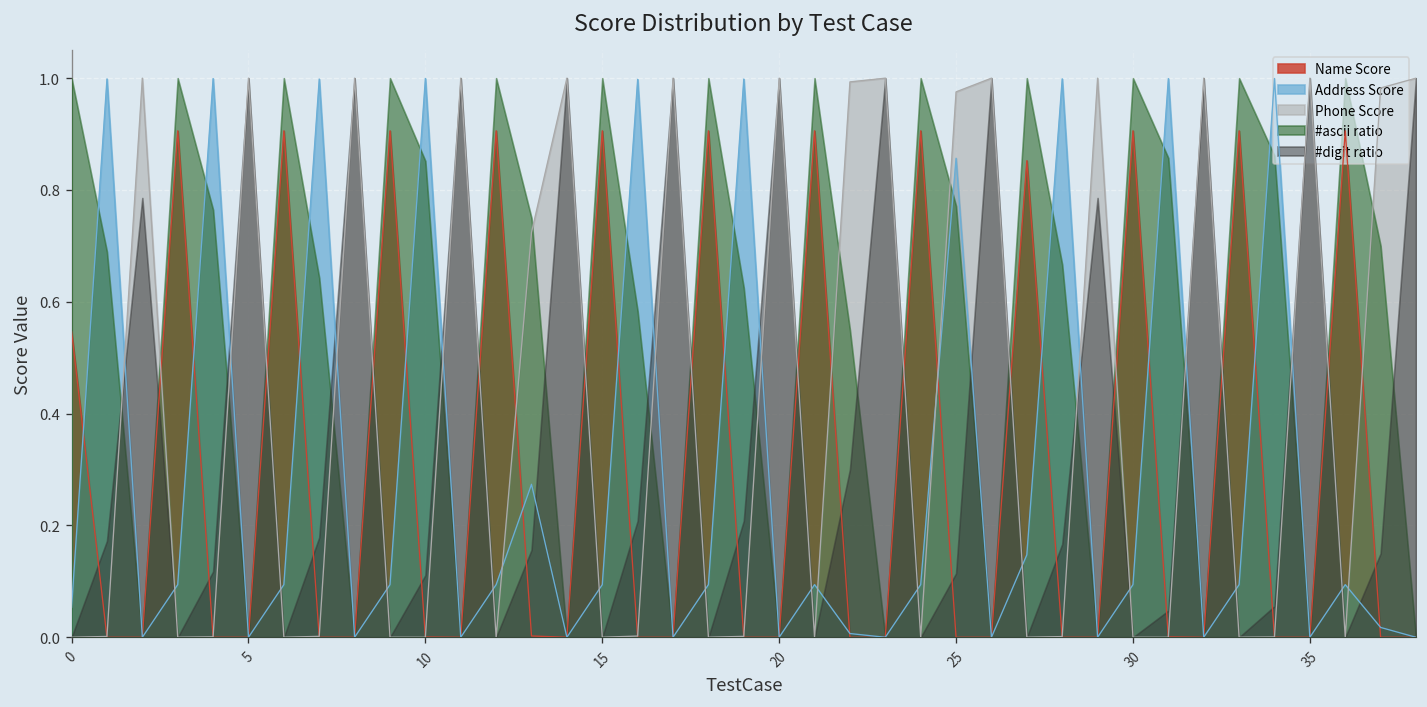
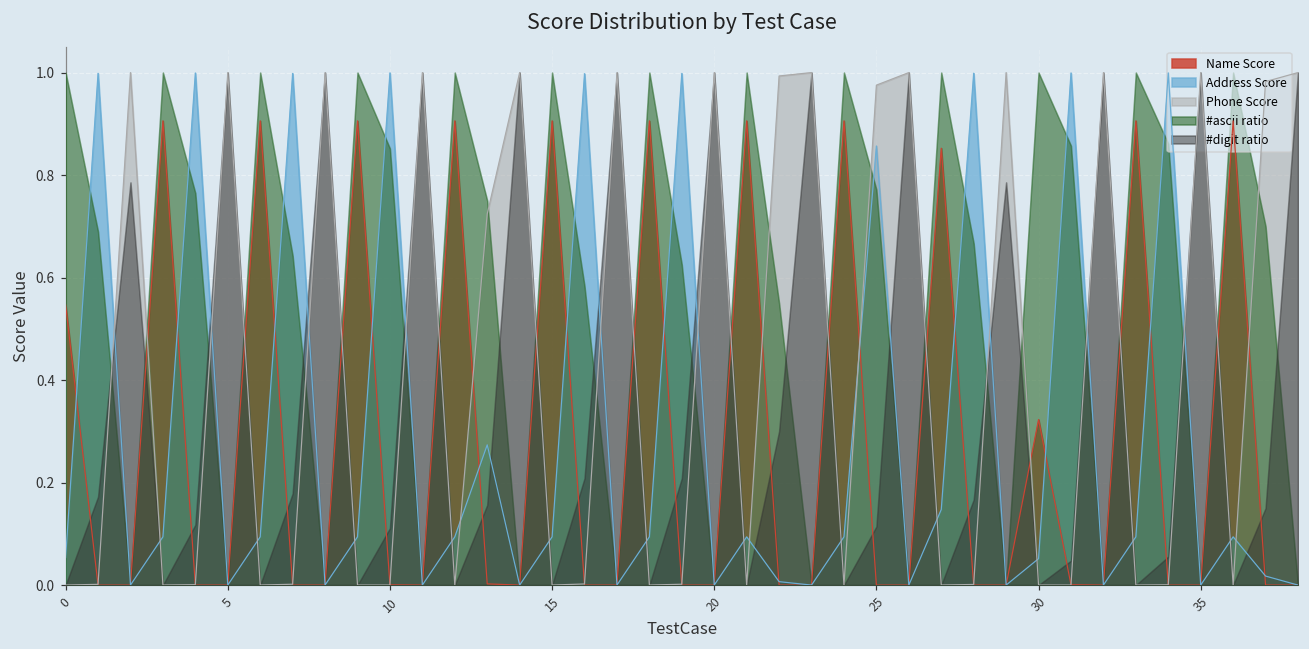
  {
    "Name Score": {
      "0": 0.55,
      "15": 0.91,
      "25": 0.00,
-     "30": 0.91
+     "30": 0.32
    },
    "Address Score": {
      "0": 0.05,
      "10": 1.00,
      "15": 0.09,
      "25": 0.86,
-     "30": 0.09
+     "30": 0.05
    },
    "Phone Score": {
      "25": 0.98
    }
  }
